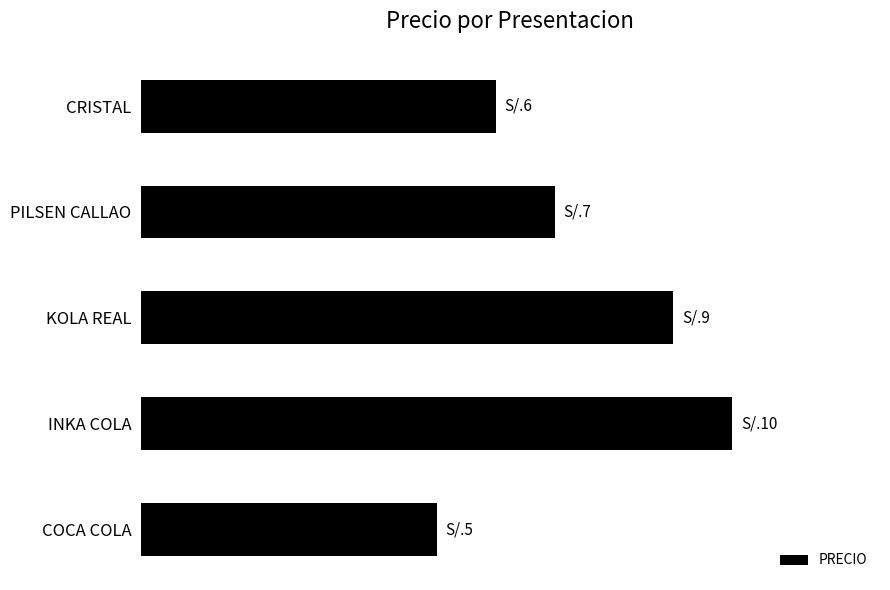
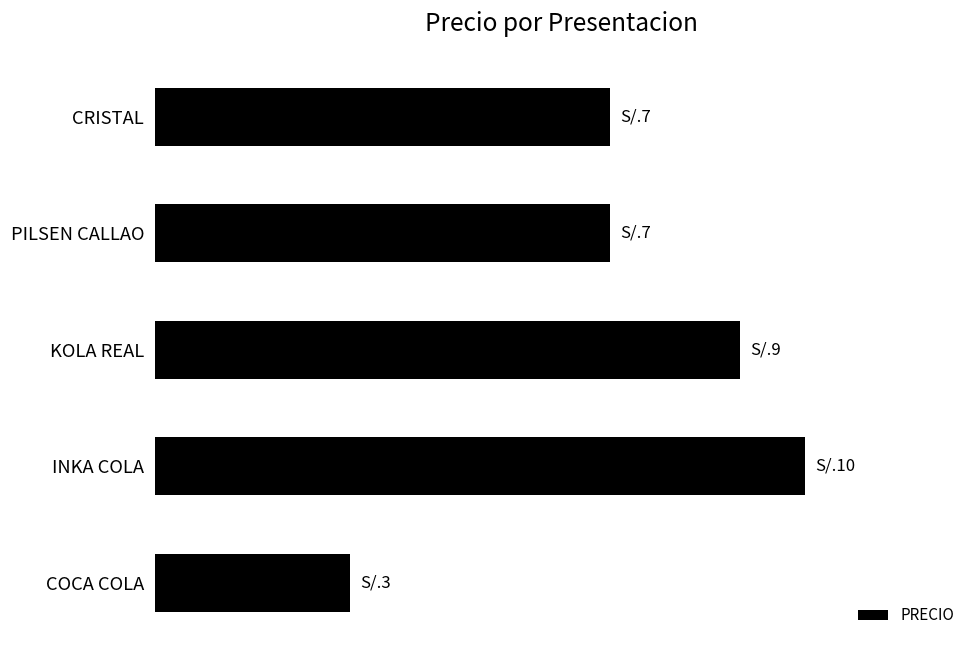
  {
-   "CRISTAL": 6,
+   "CRISTAL": 7,
    "PILSEN CALLAO": 7,
    "KOLA REAL": 9,
    "INKA COLA": 10,
-   "COCA COLA": 5
+   "COCA COLA": 3
  }
